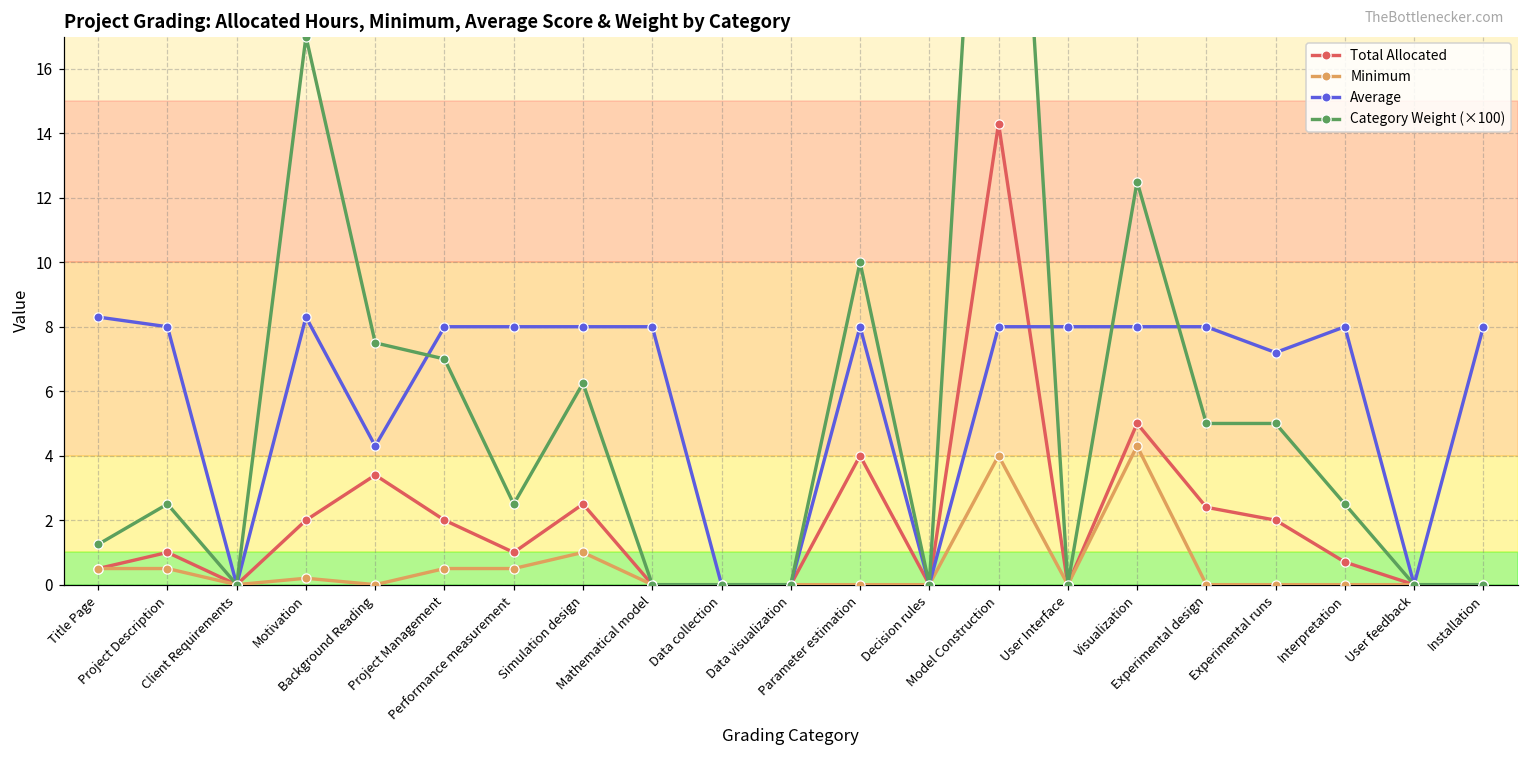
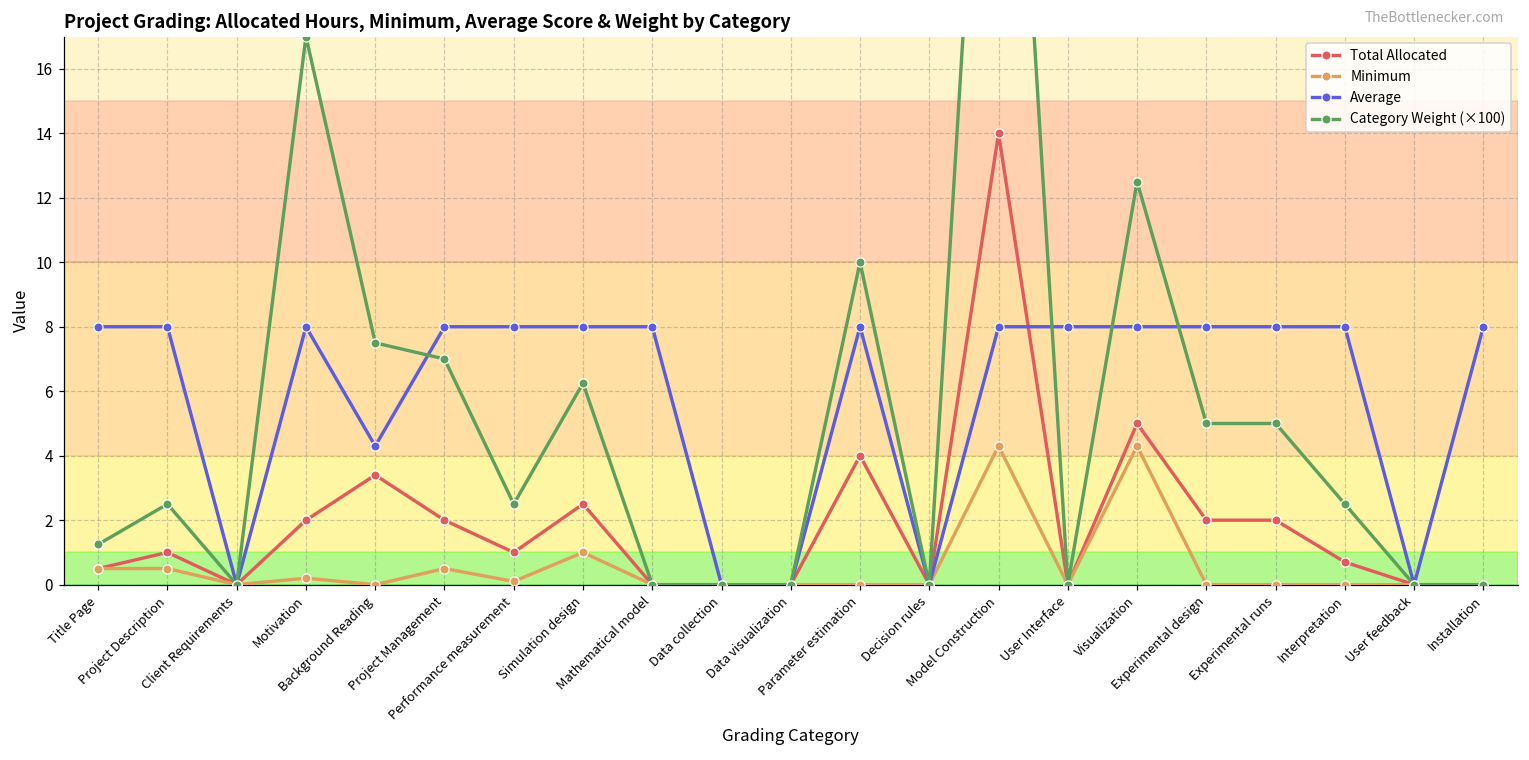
  {
    "Total Allocated": {
      "Project Description": 1.0,
      "Motivation": 2.0,
      "Background Reading": 3.4,
      "Project Management": 2.0,
      "Performance measurement": 1.0,
      "Simulation design": 2.5,
      "Parameter estimation": 4.0,
-     "Model Construction": 14.3,
+     "Model Construction": 14.0,
      "Visualization": 5.0,
-     "Experimental design": 2.4,
+     "Experimental design": 2.0,
      "Experimental runs": 2.0,
      "Interpretation": 0.7
    },
    "Minimum": {
      "Project Description": 0.5,
      "Motivation": 0.2,
      "Background Reading": 0.0,
      "Project Management": 0.5,
-     "Performance measurement": 0.5,
+     "Performance measurement": 0.1,
      "Simulation design": 1.0,
      "Parameter estimation": 0.0,
-     "Model Construction": 4.0,
+     "Model Construction": 4.3,
      "Visualization": 4.3,
      "Experimental design": 0.0,
      "Experimental runs": 0.0,
      "Interpretation": 0.0
    },
    "Average": {
-     "Title Page": 8.3,
+     "Title Page": 8.0,
      "Project Description": 8.0,
-     "Motivation": 8.3,
+     "Motivation": 8.0,
      "Background Reading": 4.3,
      "Project Management": 8.0,
      "Performance measurement": 8.0,
      "Simulation design": 8.0,
      "Mathematical model": 8.0,
      "Parameter estimation": 8.0,
      "Model Construction": 8.0,
      "User Interface": 8.0,
      "Visualization": 8.0,
      "Experimental design": 8.0,
-     "Experimental runs": 7.2,
+     "Experimental runs": 8.0,
      "Interpretation": 8.0,
      "Installation": 8.0
    },
    "Category Weight (×100)": {
      "Title Page": 1.3,
      "Project Description": 2.5,
      "Motivation": 17.0,
      "Background Reading": 7.5,
      "Project Management": 7.0,
      "Performance measurement": 2.5,
      "Simulation design": 6.3,
      "Parameter estimation": 10.0,
      "Visualization": 12.5,
      "Experimental design": 5.0,
      "Experimental runs": 5.0,
      "Interpretation": 2.5
    }
  }
